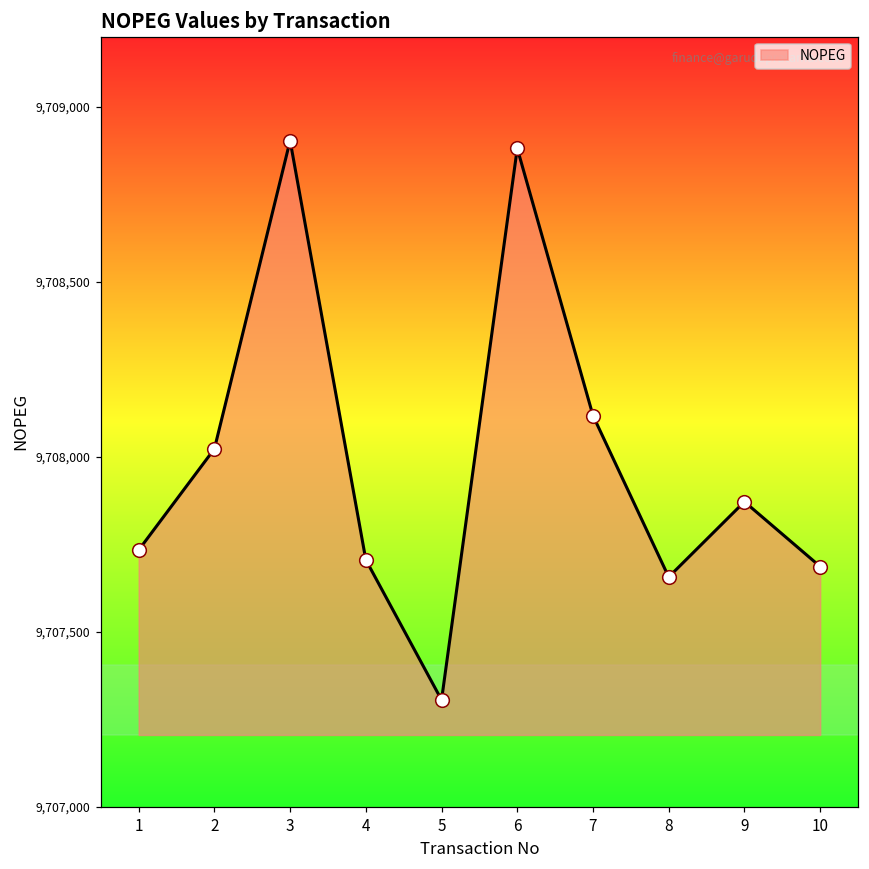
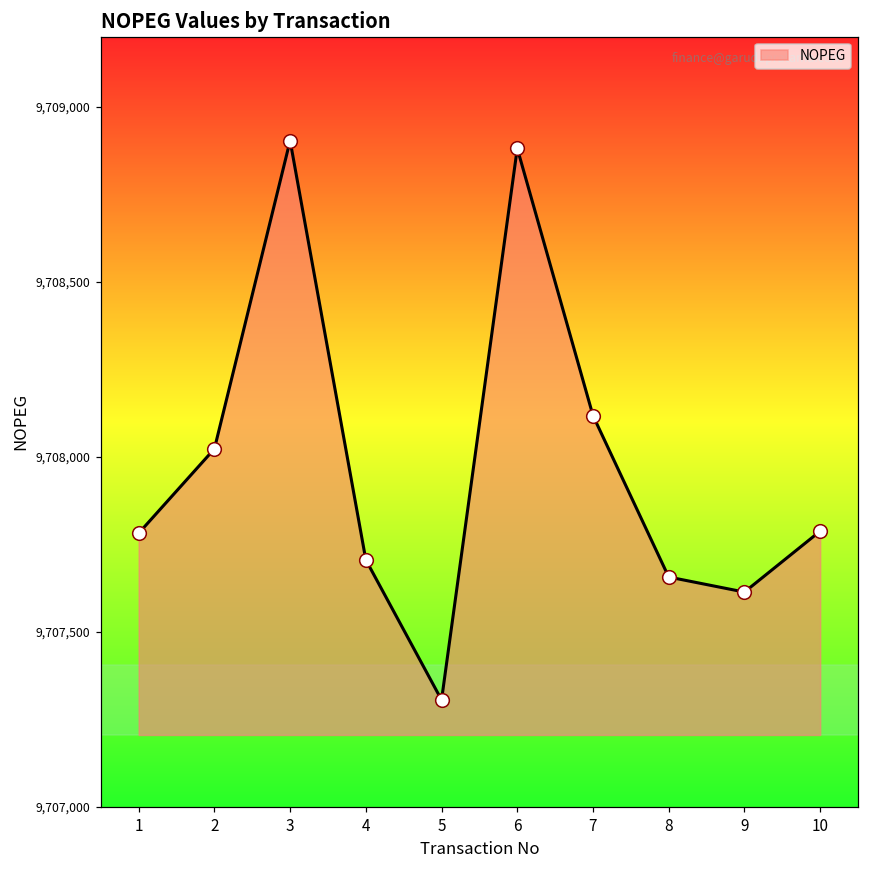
  {
-   "1": "9,707,730",
+   "1": "9,707,780",
    "2": "9,708,020",
    "3": "9,708,900",
    "4": "9,707,710",
    "5": "9,707,310",
    "6": "9,708,880",
    "7": "9,708,120",
    "8": "9,707,660",
-   "9": "9,707,870",
-   "10": "9,707,690"
+   "9": "9,707,610",
+   "10": "9,707,790"
  }
